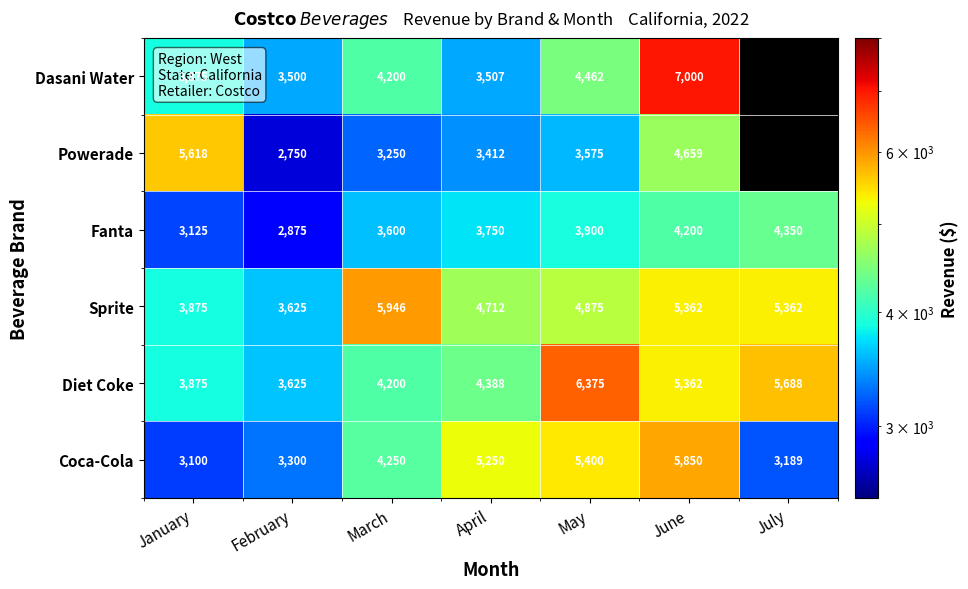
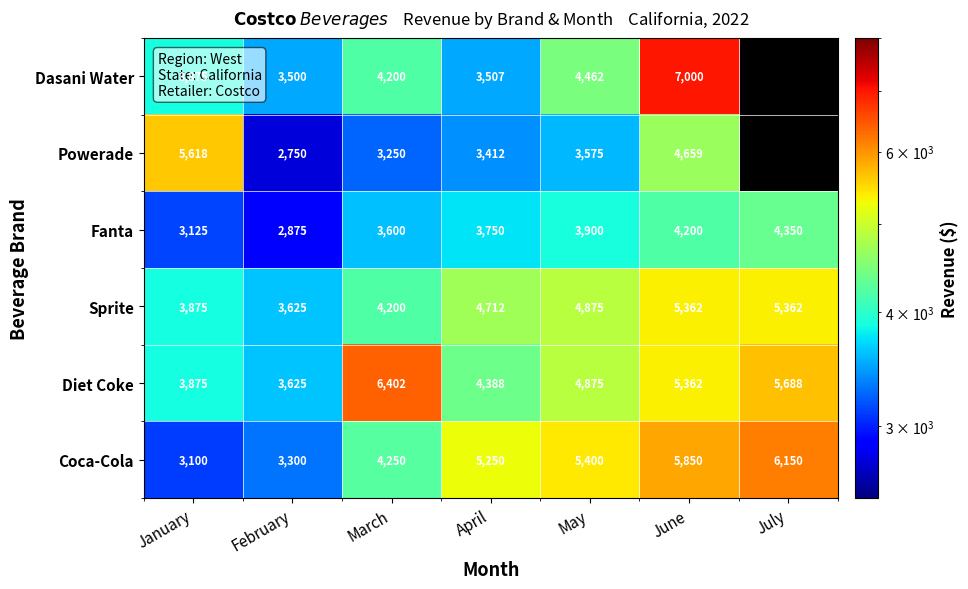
  {
    "Dasani Water": {
      "February": "3,500",
      "March": "4,200",
      "April": "3,507",
      "May": "4,462",
      "June": "7,000"
    },
    "Powerade": {
      "January": "5,618",
      "February": "2,750",
      "March": "3,250",
      "April": "3,412",
      "May": "3,575",
      "June": "4,659"
    },
    "Fanta": {
      "January": "3,125",
      "February": "2,875",
      "March": "3,600",
      "April": "3,750",
      "May": "3,900",
      "June": "4,200",
      "July": "4,350"
    },
    "Sprite": {
      "January": "3,875",
      "February": "3,625",
-     "March": "5,946",
+     "March": "4,200",
      "April": "4,712",
      "May": "4,875",
      "June": "5,362",
      "July": "5,362"
    },
    "Diet Coke": {
      "January": "3,875",
      "February": "3,625",
-     "March": "4,200",
+     "March": "6,402",
      "April": "4,388",
-     "May": "6,375",
+     "May": "4,875",
      "June": "5,362",
      "July": "5,688"
    },
    "Coca-Cola": {
      "January": "3,100",
      "February": "3,300",
      "March": "4,250",
      "April": "5,250",
      "May": "5,400",
      "June": "5,850",
-     "July": "3,189"
+     "July": "6,150"
    }
  }
